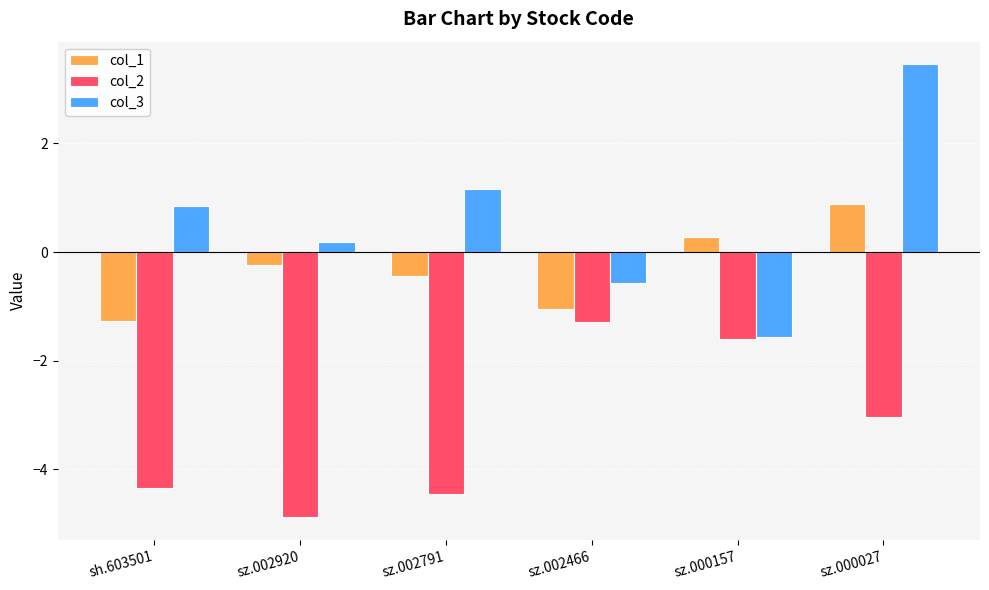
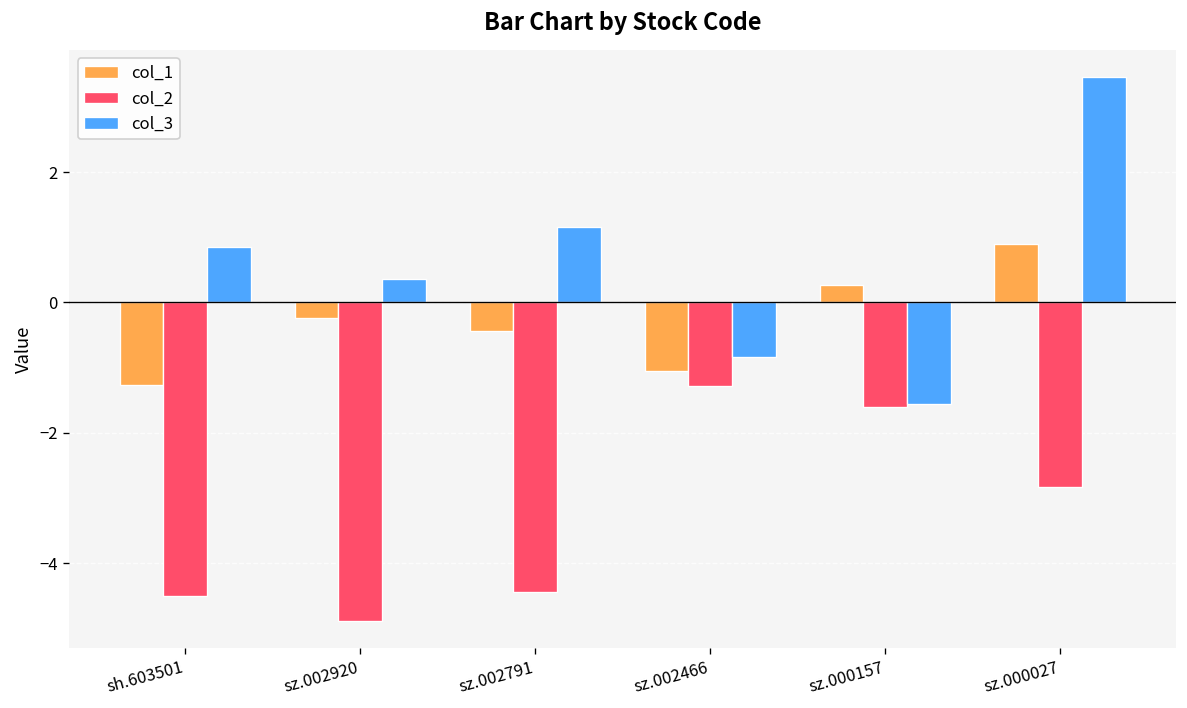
  {
    "col_1": {
      "sh.603501": -1.3,
      "sz.002920": -0.2,
      "sz.002791": -0.4,
      "sz.002466": -1.0,
      "sz.000157": 0.3,
      "sz.000027": 0.9
    },
    "col_2": {
-     "sh.603501": -4.3,
+     "sh.603501": -4.5,
      "sz.002920": -4.9,
      "sz.002791": -4.4,
      "sz.002466": -1.3,
      "sz.000157": -1.6,
-     "sz.000027": -3.0
+     "sz.000027": -2.8
    },
    "col_3": {
      "sh.603501": 0.8,
-     "sz.002920": 0.2,
+     "sz.002920": 0.4,
      "sz.002791": 1.2,
-     "sz.002466": -0.6,
+     "sz.002466": -0.8,
      "sz.000157": -1.6,
      "sz.000027": 3.5
    }
  }
